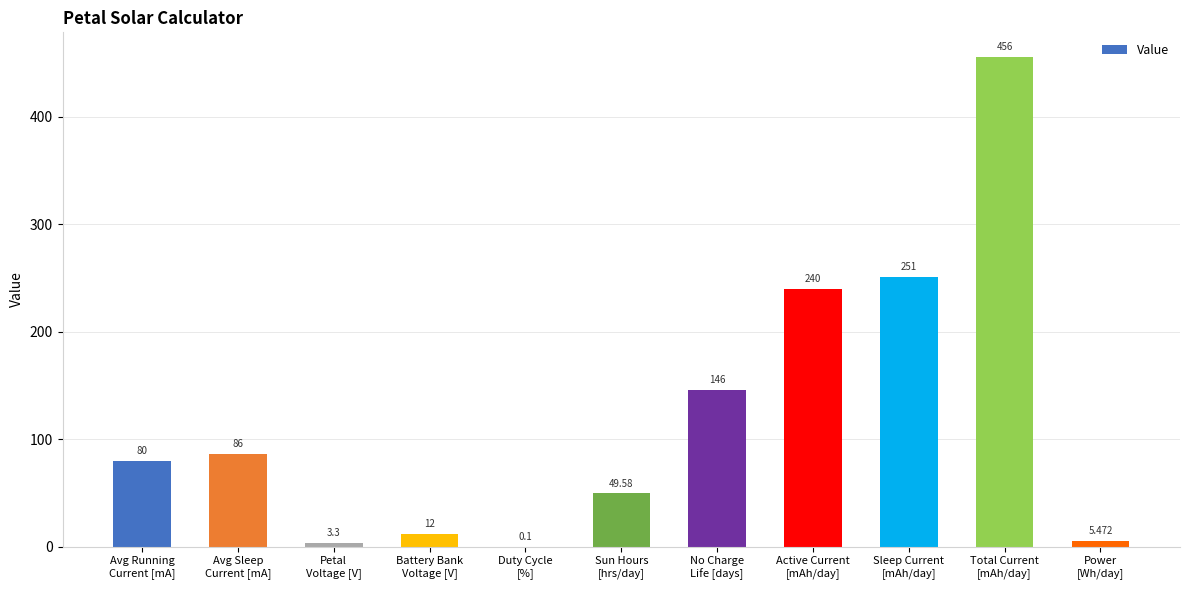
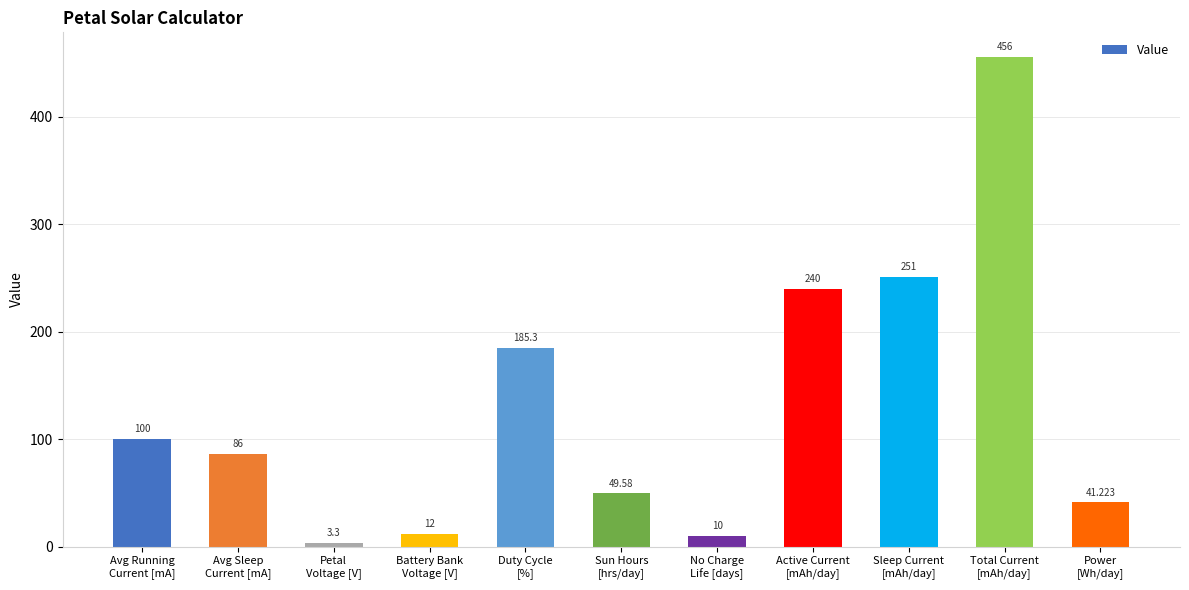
  {
-   "Avg Running Current [mA]": 80,
+   "Avg Running Current [mA]": 100,
    "Avg Sleep Current [mA]": 86,
    "Petal Voltage [V]": 3.3,
    "Battery Bank Voltage [V]": 12,
-   "Duty Cycle [%]": 0.1,
+   "Duty Cycle [%]": 185.3,
    "Sun Hours [hrs/day]": 49.58,
-   "No Charge Life [days]": 146,
+   "No Charge Life [days]": 10,
    "Active Current [mAh/day]": 240,
    "Sleep Current [mAh/day]": 251,
    "Total Current [mAh/day]": 456,
-   "Power [Wh/day]": 5.472
+   "Power [Wh/day]": 41.223
  }
